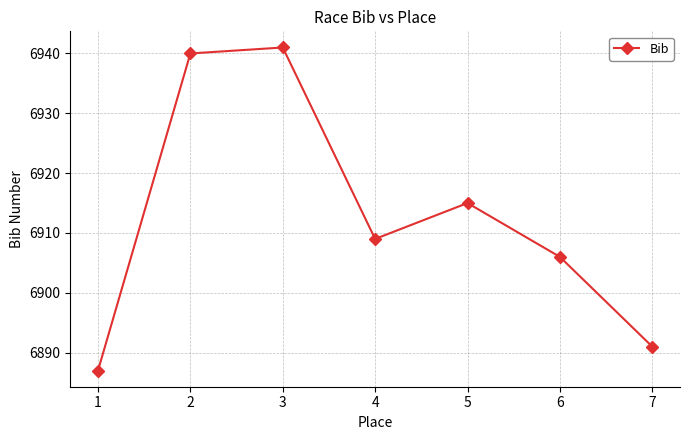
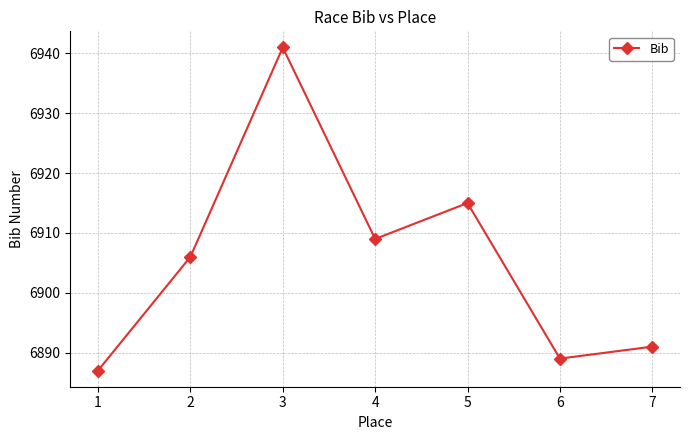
  {
    "1": 6887,
-   "2": 6940,
+   "2": 6906,
    "3": 6941,
    "4": 6909,
    "5": 6915,
-   "6": 6906,
+   "6": 6889,
    "7": 6891
  }
